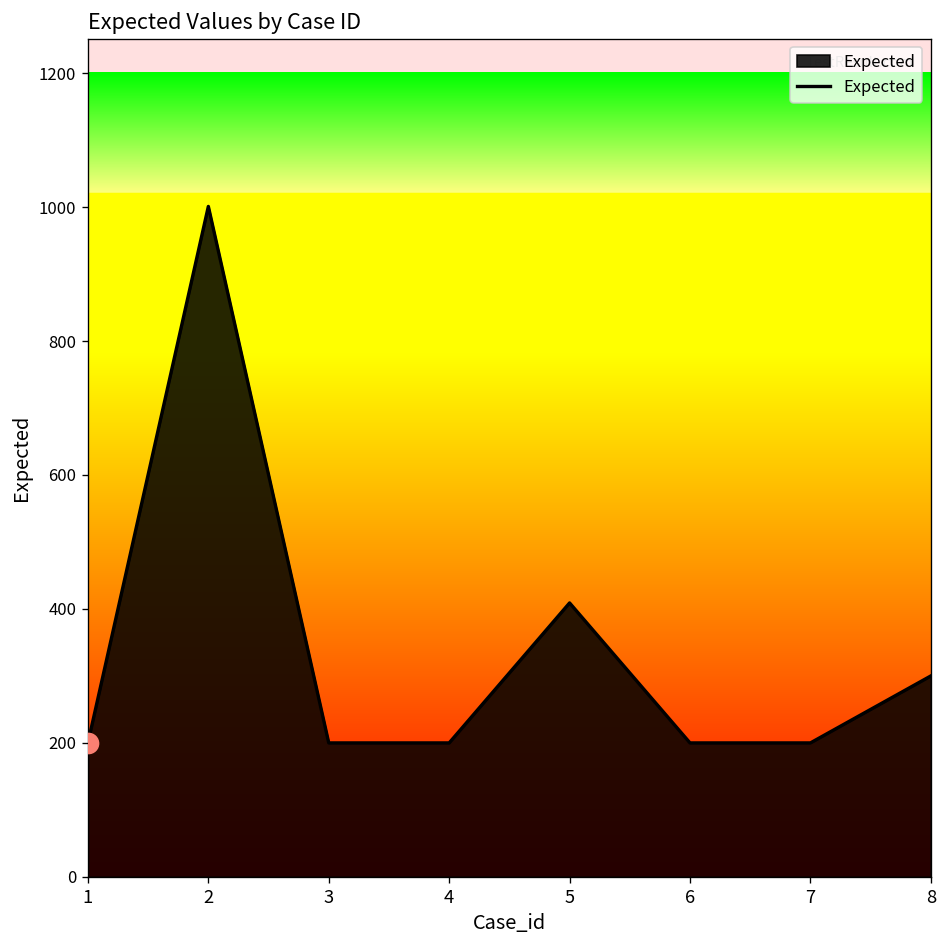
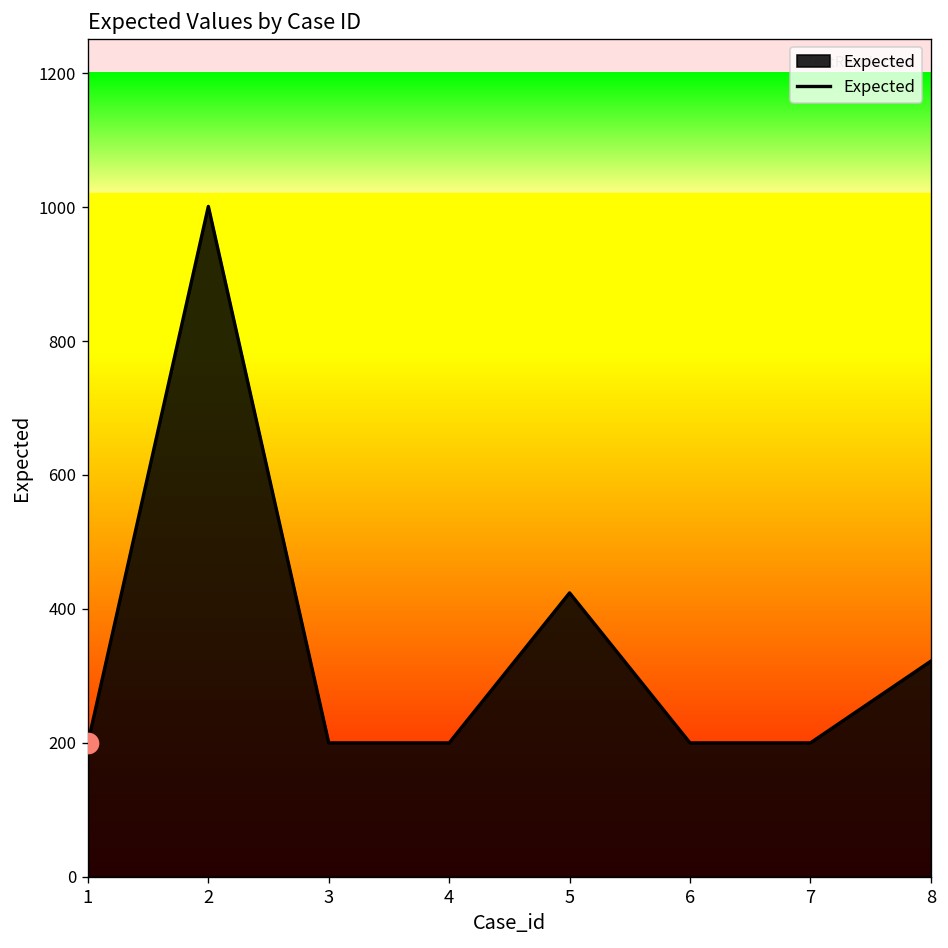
  {
    "Expected": {
      "2": 1000,
      "3": 200,
      "4": 200,
-     "5": 410,
+     "5": 420,
      "6": 200,
      "7": 200,
-     "8": 300
+     "8": 320
    }
  }
